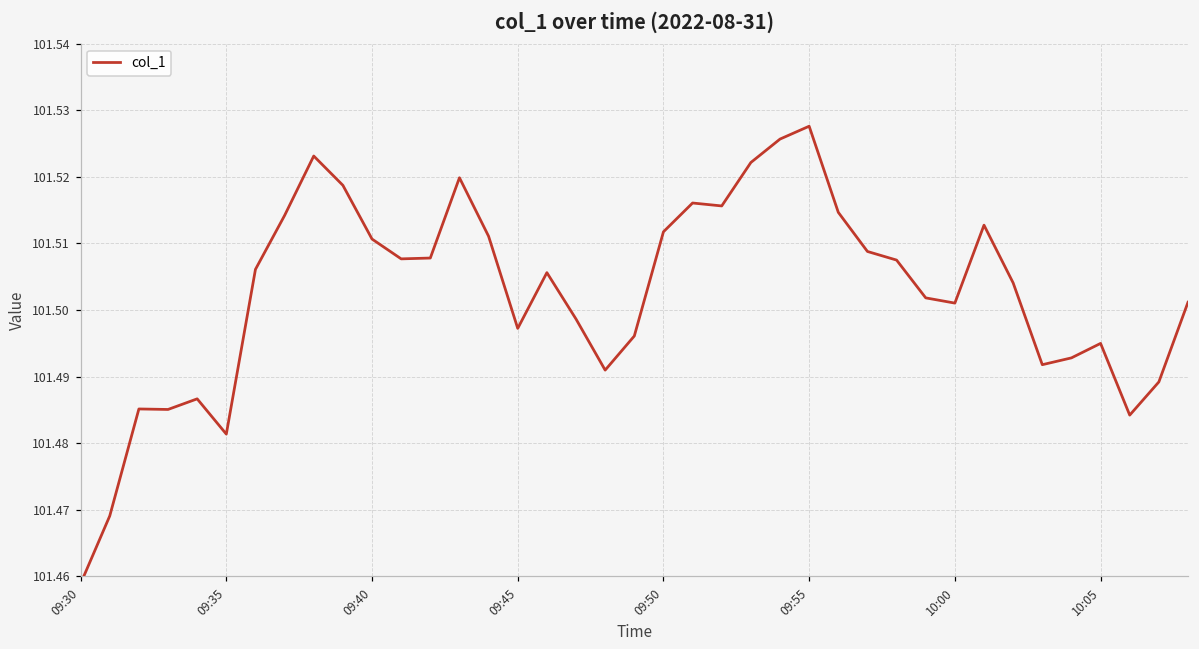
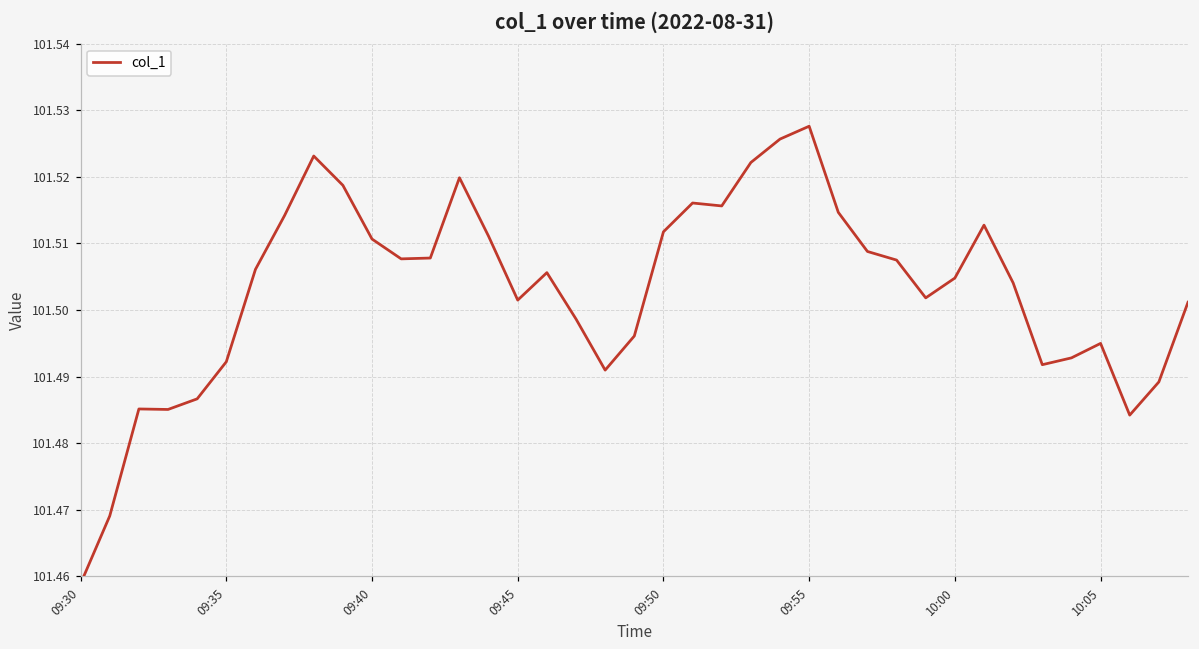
  {
-   "09:35": 101.481,
+   "09:35": 101.492,
    "09:40": 101.511,
-   "09:45": 101.497,
+   "09:45": 101.501,
    "09:50": 101.512,
    "09:55": 101.528,
-   "10:00": 101.501,
+   "10:00": 101.505,
    "10:05": 101.495
  }
